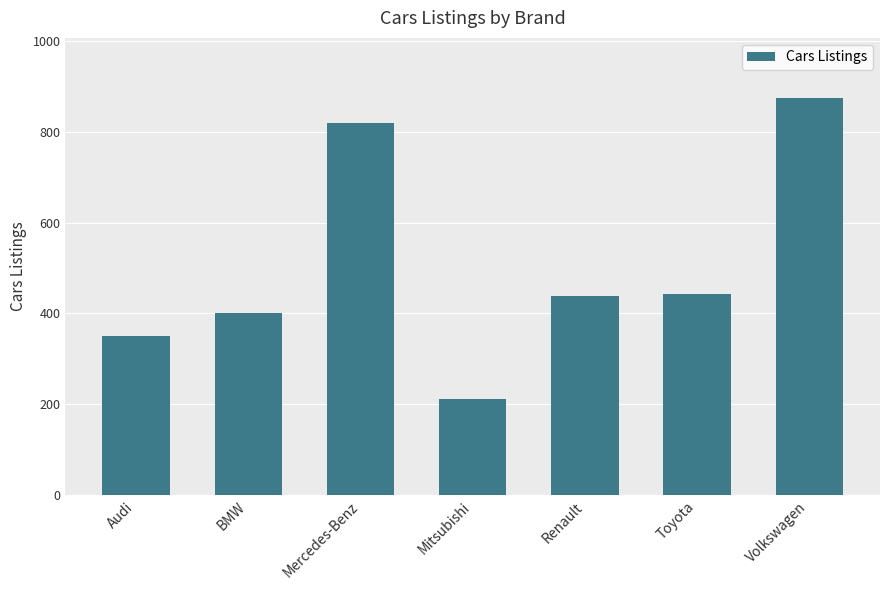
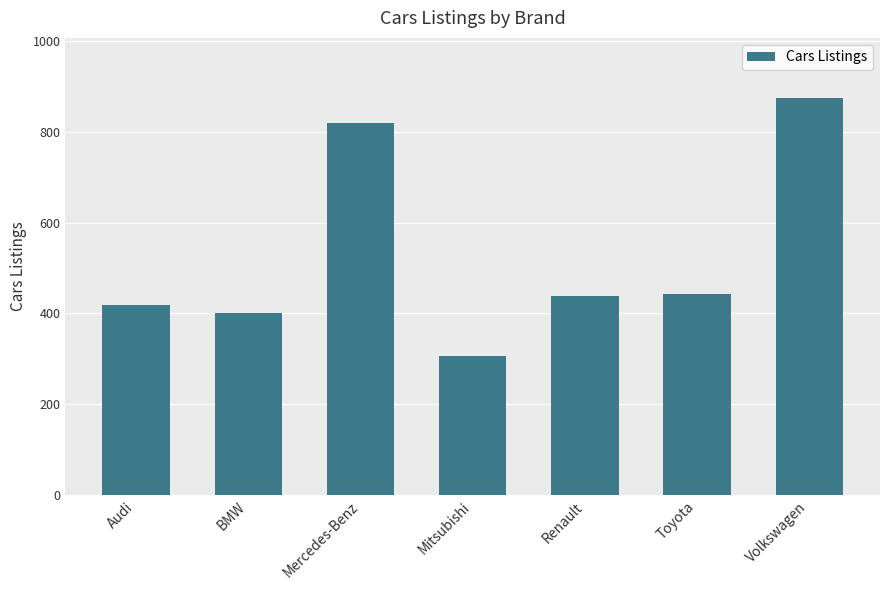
  {
-   "Audi": 350,
+   "Audi": 420,
    "BMW": 400,
    "Mercedes-Benz": 820,
-   "Mitsubishi": 210,
+   "Mitsubishi": 310,
    "Renault": 440,
    "Toyota": 440,
    "Volkswagen": 880
  }
